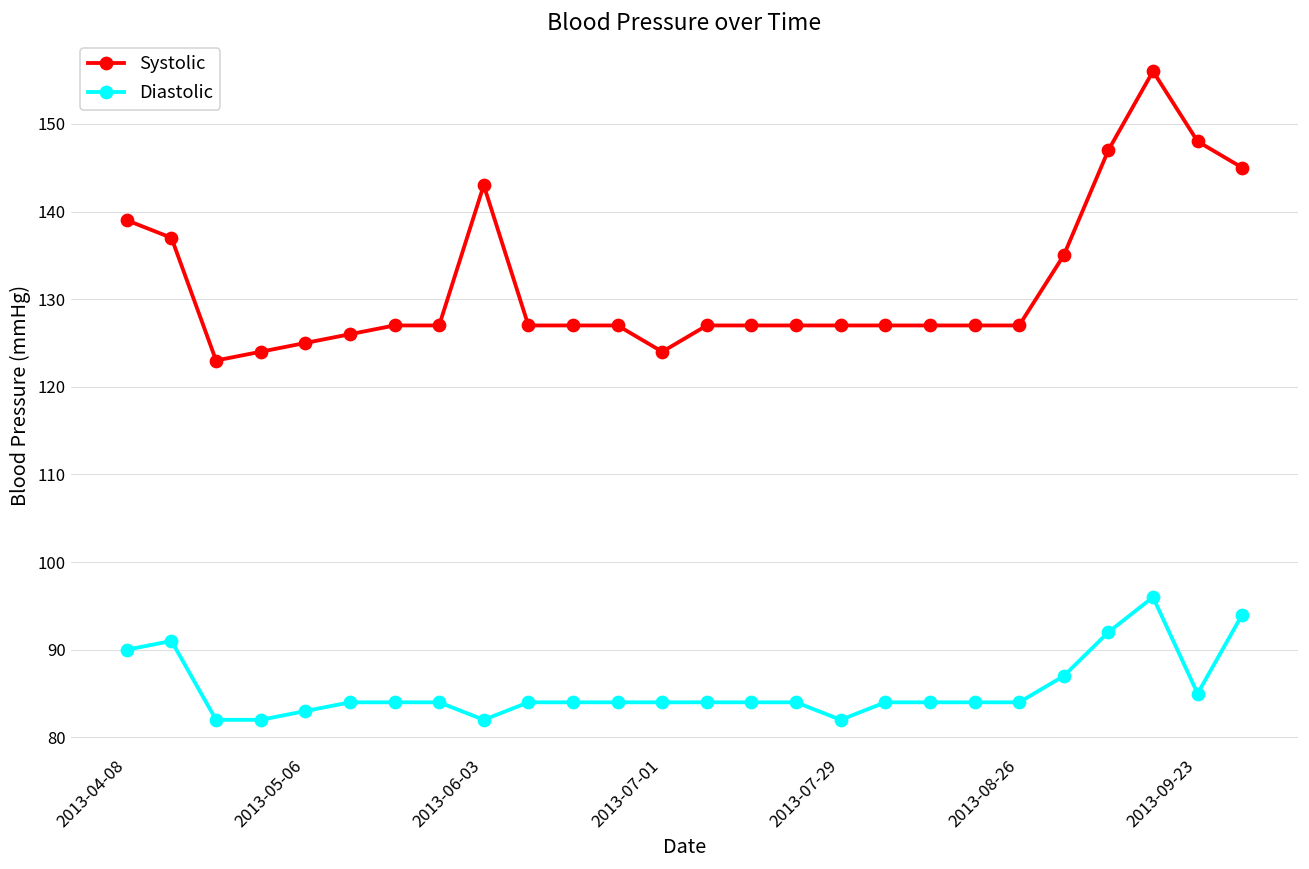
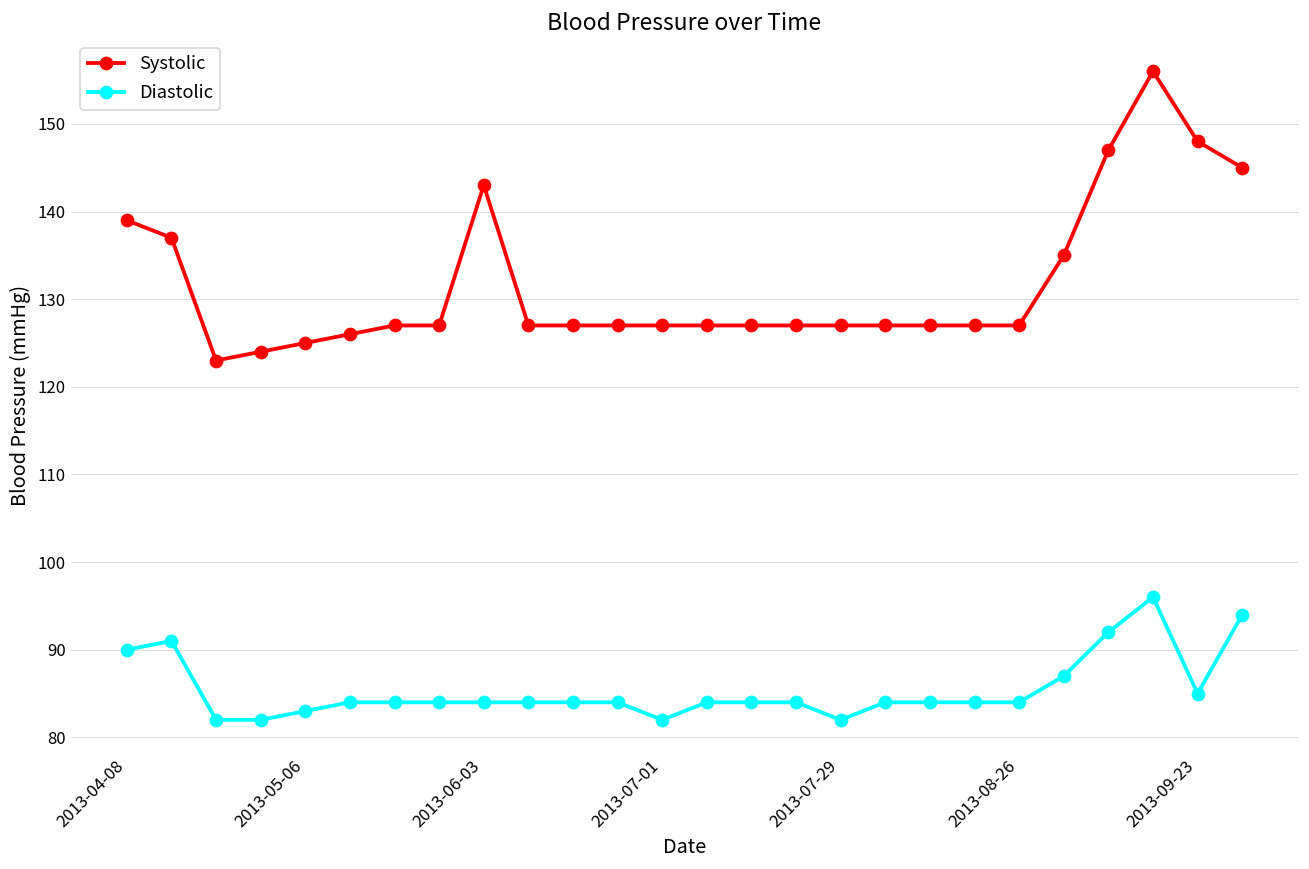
  {
    "Systolic": {
      "2013-04-08": 139,
      "2013-05-06": 125,
      "2013-06-03": 143,
-     "2013-07-01": 124,
+     "2013-07-01": 127,
      "2013-07-29": 127,
      "2013-08-26": 127,
      "2013-09-23": 148
    },
    "Diastolic": {
      "2013-04-08": 90,
      "2013-05-06": 83,
-     "2013-06-03": 82,
-     "2013-07-01": 84,
+     "2013-06-03": 84,
+     "2013-07-01": 82,
      "2013-07-29": 82,
      "2013-08-26": 84,
      "2013-09-23": 85
    }
  }
